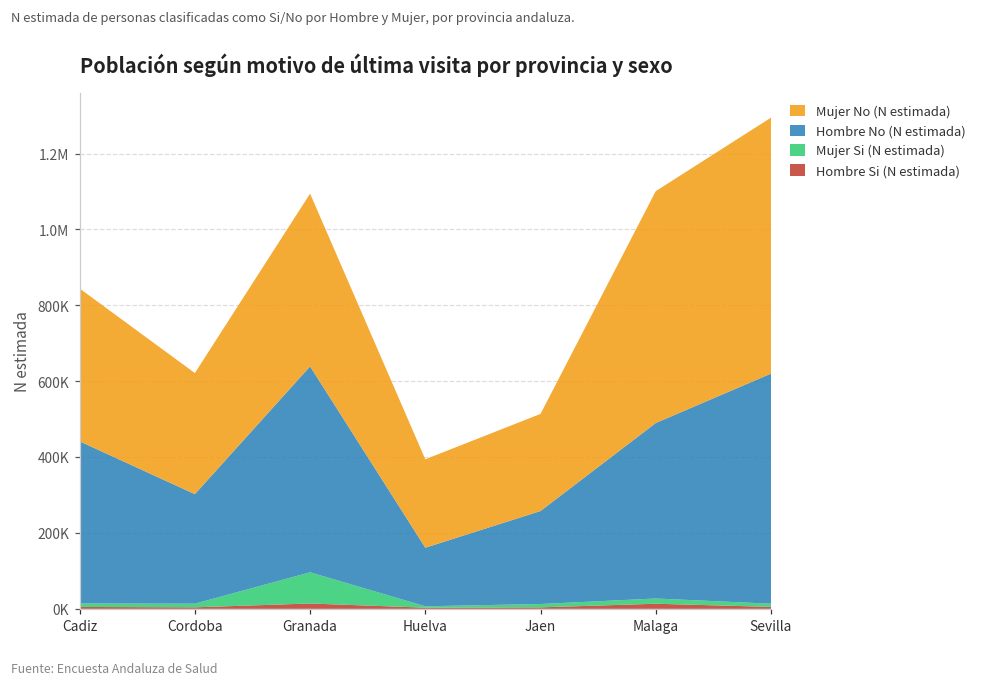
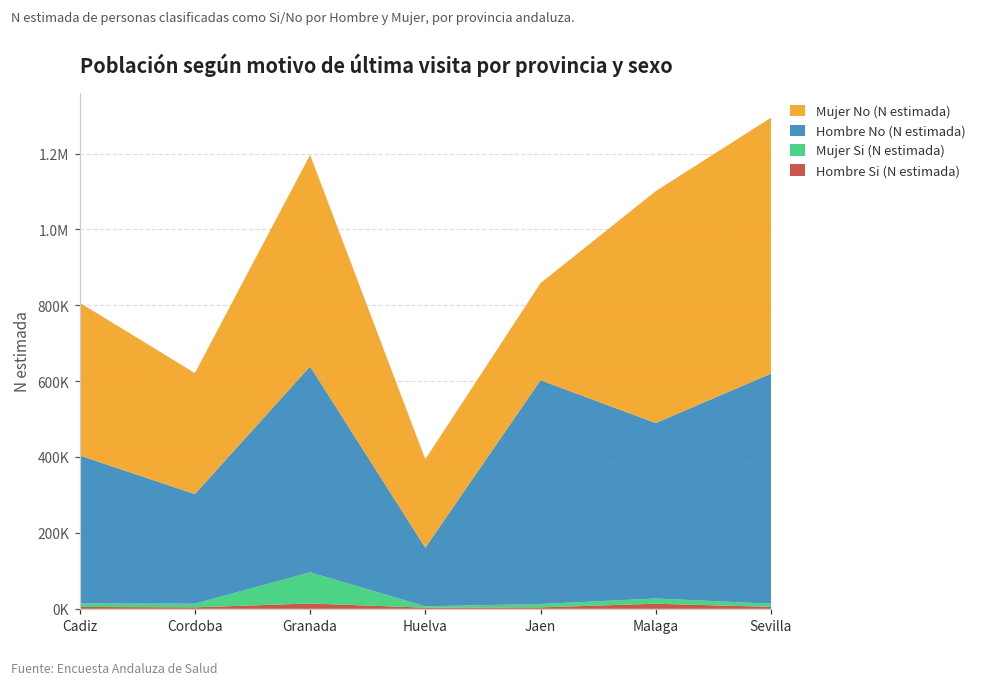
  {
    "Hombre Si (N estimada)": {
      "Granada": 10000,
      "Malaga": 10000
    },
    "Mujer Si (N estimada)": {
      "Cadiz": 10000,
      "Cordoba": 10000,
      "Granada": 80000,
      "Jaen": 10000,
      "Malaga": 10000,
      "Sevilla": 10000
    },
    "Hombre No (N estimada)": {
-     "Cadiz": 430000,
+     "Cadiz": 390000,
      "Cordoba": 290000,
      "Granada": 540000,
      "Huelva": 150000,
-     "Jaen": 250000,
+     "Jaen": 590000,
      "Malaga": 460000,
      "Sevilla": 610000
    },
    "Mujer No (N estimada)": {
      "Cadiz": 400000,
      "Cordoba": 320000,
-     "Granada": 460000,
+     "Granada": 560000,
      "Huelva": 230000,
      "Jaen": 260000,
      "Malaga": 610000,
      "Sevilla": 670000
    }
  }
